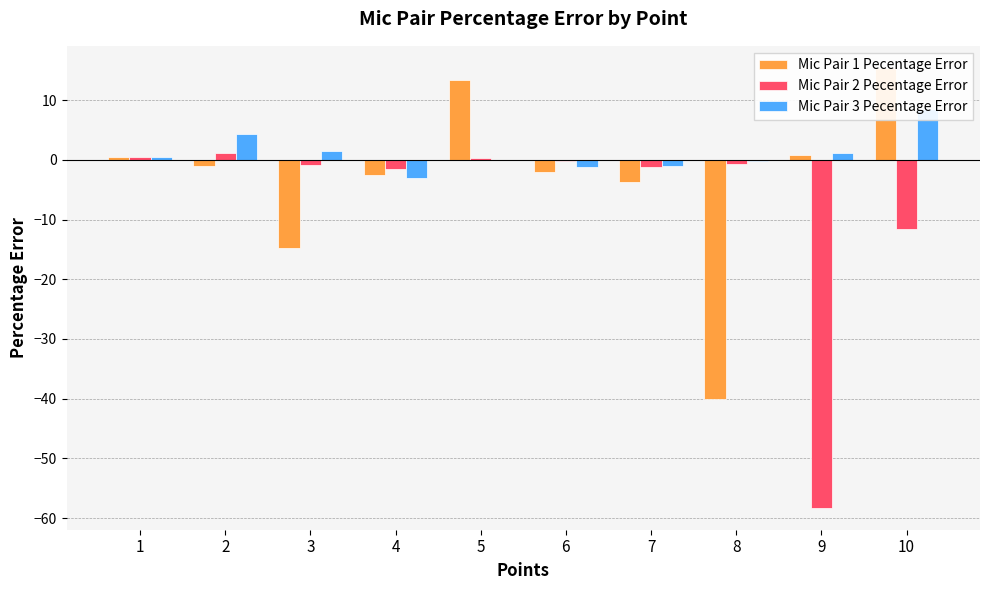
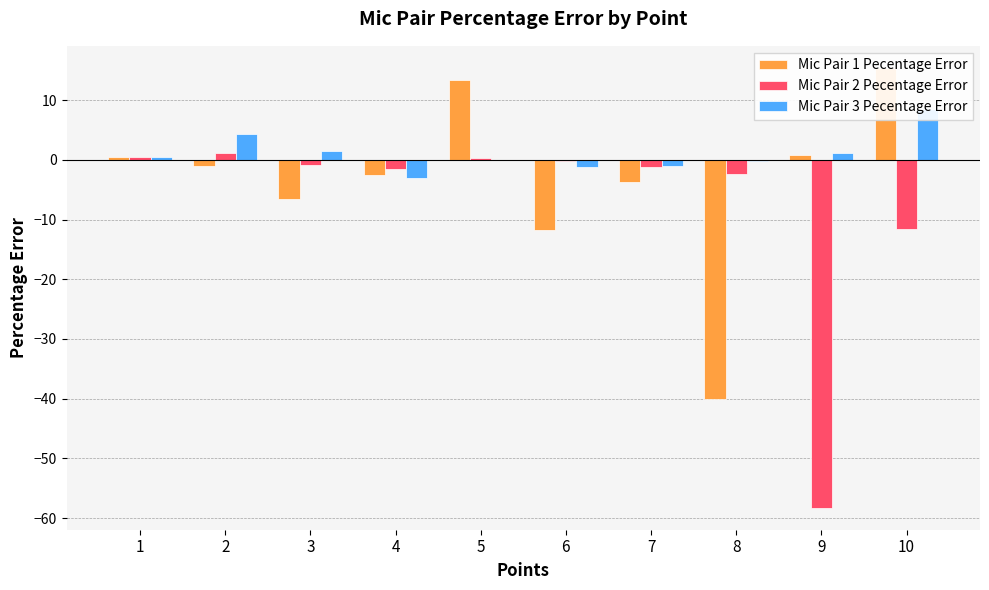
  {
    "Mic Pair 1 Pecentage Error": {
      "2": -1,
-     "3": -15,
+     "3": -7,
      "4": -3,
      "5": 13,
-     "6": -2,
+     "6": -12,
      "7": -4,
      "8": -40,
      "9": 1
    },
    "Mic Pair 2 Pecentage Error": {
      "1": 1,
      "2": 1,
      "3": -1,
      "4": -2,
      "7": -1,
-     "8": -1,
+     "8": -2,
      "9": -58,
      "10": -12
    },
    "Mic Pair 3 Pecentage Error": {
      "1": 0,
      "2": 4,
      "3": 2,
      "4": -3,
      "6": -1,
      "7": -1,
      "9": 1
    }
  }
